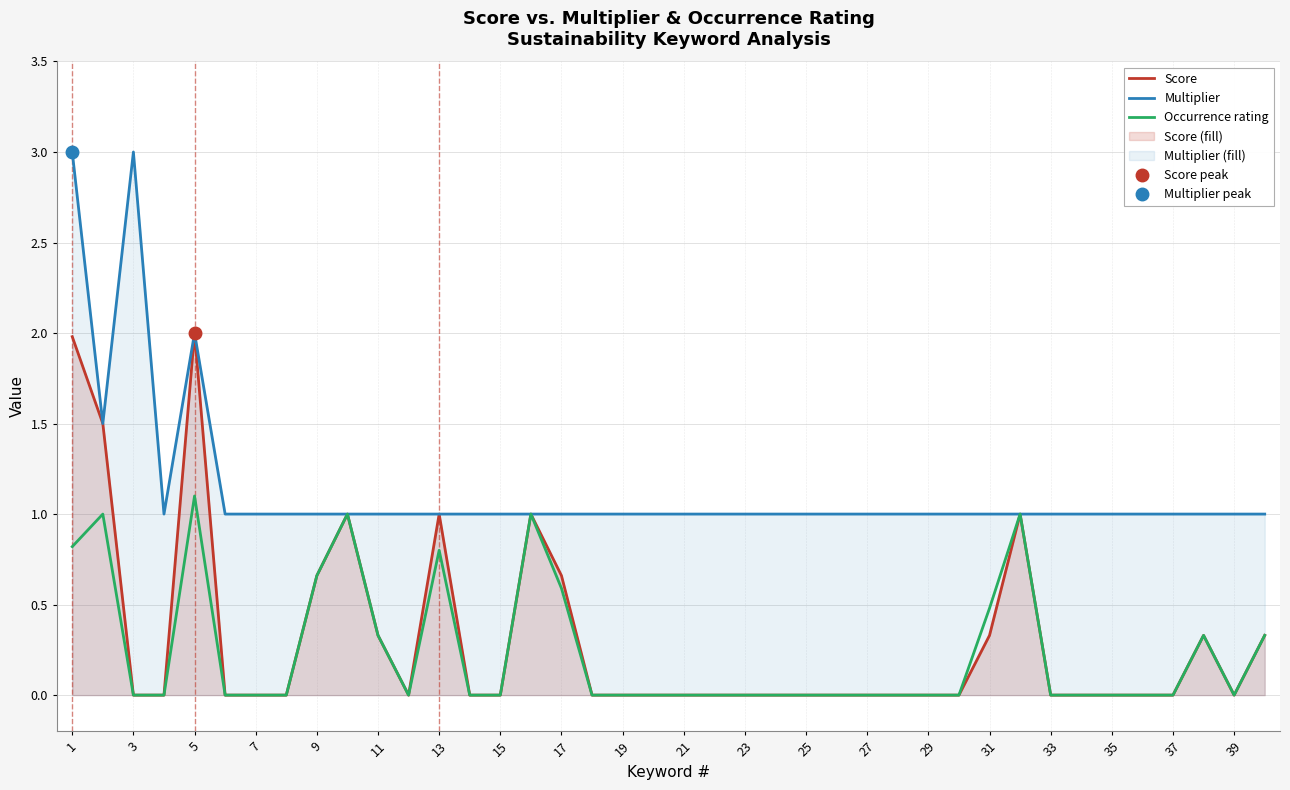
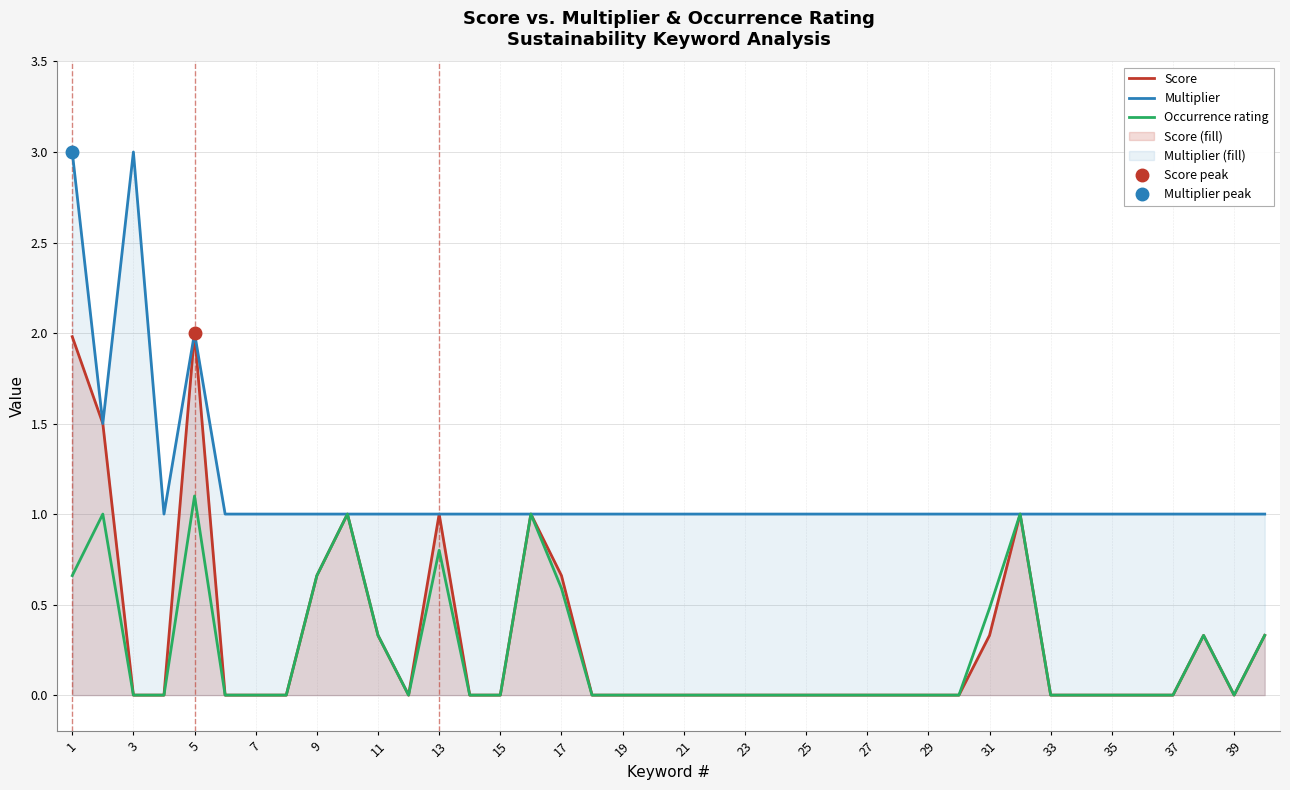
  {
    "Occurrence rating": {
-     "1": 0.82,
+     "1": 0.66,
      "5": 1.10,
      "13": 0.80,
      "17": 0.59,
      "31": 0.48
    }
  }
